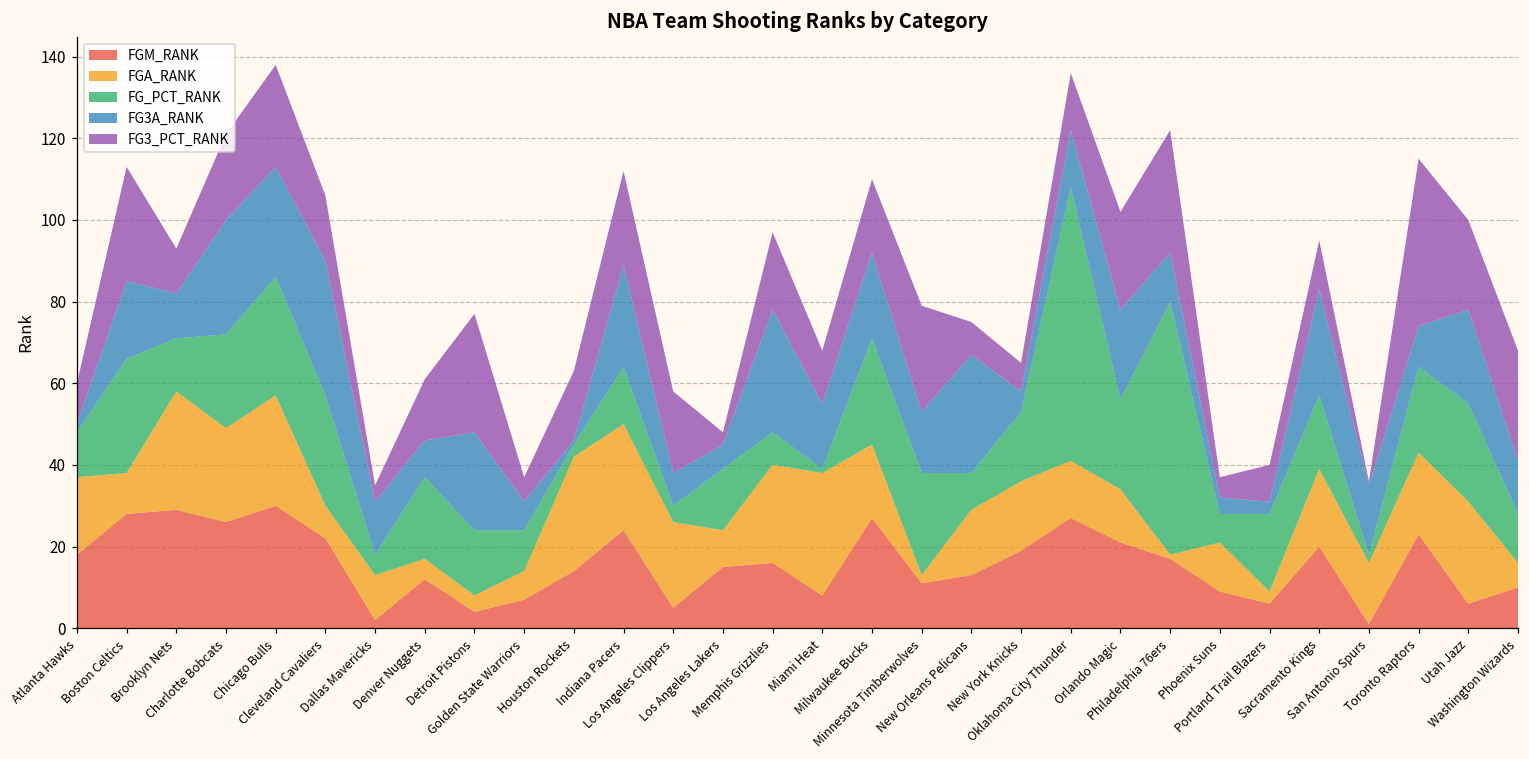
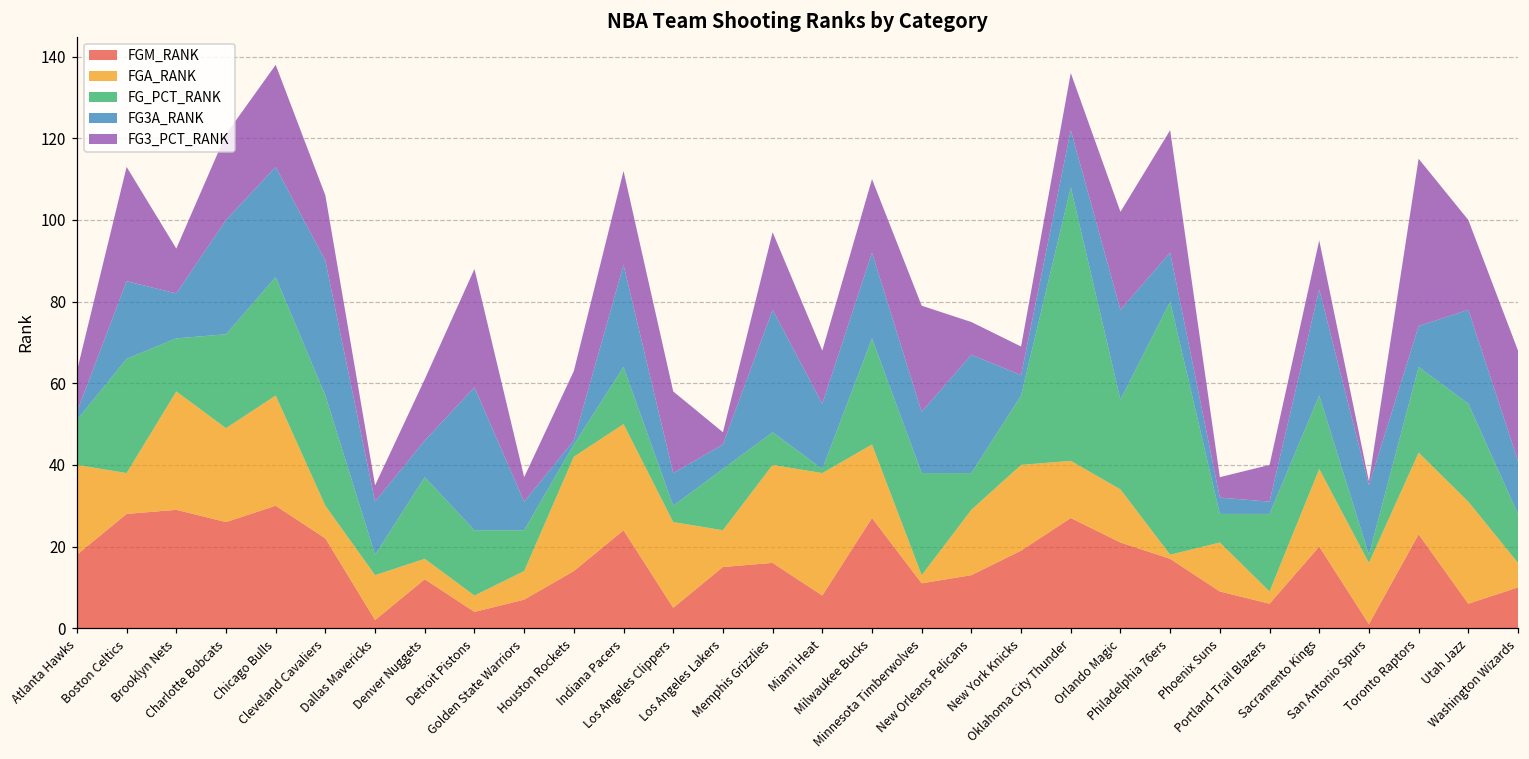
  {
    "FGM_RANK": {
      "Atlanta Hawks": 18,
      "Boston Celtics": 28,
      "Brooklyn Nets": 29,
      "Charlotte Bobcats": 26,
      "Chicago Bulls": 30,
      "Cleveland Cavaliers": 22,
      "Dallas Mavericks": 2,
      "Denver Nuggets": 12,
      "Detroit Pistons": 4,
      "Golden State Warriors": 7,
      "Houston Rockets": 14,
      "Indiana Pacers": 24,
      "Los Angeles Clippers": 5,
      "Los Angeles Lakers": 15,
      "Memphis Grizzlies": 16,
      "Miami Heat": 8,
      "Milwaukee Bucks": 27,
      "Minnesota Timberwolves": 11,
      "New Orleans Pelicans": 13,
      "New York Knicks": 19,
      "Oklahoma City Thunder": 27,
      "Orlando Magic": 21,
      "Philadelphia 76ers": 17,
      "Phoenix Suns": 9,
      "Portland Trail Blazers": 6,
      "Sacramento Kings": 20,
      "San Antonio Spurs": 1,
      "Toronto Raptors": 23,
      "Utah Jazz": 6,
      "Washington Wizards": 10
    },
    "FGA_RANK": {
-     "Atlanta Hawks": 19,
+     "Atlanta Hawks": 22,
      "Boston Celtics": 10,
      "Brooklyn Nets": 29,
      "Charlotte Bobcats": 23,
      "Chicago Bulls": 27,
      "Cleveland Cavaliers": 8,
      "Dallas Mavericks": 11,
      "Denver Nuggets": 5,
      "Detroit Pistons": 4,
      "Golden State Warriors": 7,
      "Houston Rockets": 28,
      "Indiana Pacers": 26,
      "Los Angeles Clippers": 21,
      "Los Angeles Lakers": 9,
      "Memphis Grizzlies": 24,
      "Miami Heat": 30,
      "Milwaukee Bucks": 18,
      "Minnesota Timberwolves": 2,
      "New Orleans Pelicans": 16,
-     "New York Knicks": 17,
+     "New York Knicks": 21,
      "Oklahoma City Thunder": 14,
      "Orlando Magic": 13,
      "Philadelphia 76ers": 1,
      "Phoenix Suns": 12,
      "Portland Trail Blazers": 3,
      "Sacramento Kings": 19,
      "San Antonio Spurs": 15,
      "Toronto Raptors": 20,
      "Utah Jazz": 25,
      "Washington Wizards": 6
    },
    "FG_PCT_RANK": {
      "Atlanta Hawks": 11,
      "Boston Celtics": 28,
      "Brooklyn Nets": 13,
      "Charlotte Bobcats": 23,
      "Chicago Bulls": 29,
      "Cleveland Cavaliers": 27,
      "Dallas Mavericks": 5,
      "Denver Nuggets": 20,
      "Detroit Pistons": 16,
      "Golden State Warriors": 10,
      "Houston Rockets": 3,
      "Indiana Pacers": 14,
      "Los Angeles Clippers": 4,
      "Los Angeles Lakers": 15,
      "Memphis Grizzlies": 8,
      "Miami Heat": 1,
      "Milwaukee Bucks": 26,
      "Minnesota Timberwolves": 25,
      "New Orleans Pelicans": 9,
      "New York Knicks": 17,
      "Oklahoma City Thunder": 67,
      "Orlando Magic": 22,
      "Philadelphia 76ers": 62,
      "Phoenix Suns": 7,
      "Portland Trail Blazers": 19,
      "Sacramento Kings": 18,
      "San Antonio Spurs": 2,
      "Toronto Raptors": 21,
      "Utah Jazz": 24,
      "Washington Wizards": 12
    },
    "FG3A_RANK": {
      "Atlanta Hawks": 2,
      "Boston Celtics": 19,
      "Brooklyn Nets": 11,
      "Charlotte Bobcats": 28,
      "Chicago Bulls": 27,
      "Cleveland Cavaliers": 33,
      "Dallas Mavericks": 13,
      "Denver Nuggets": 9,
-     "Detroit Pistons": 24,
+     "Detroit Pistons": 35,
      "Golden State Warriors": 7,
      "Houston Rockets": 1,
      "Indiana Pacers": 25,
      "Los Angeles Clippers": 8,
      "Los Angeles Lakers": 6,
      "Memphis Grizzlies": 30,
      "Miami Heat": 16,
      "Milwaukee Bucks": 21,
      "Minnesota Timberwolves": 15,
      "New Orleans Pelicans": 29,
      "New York Knicks": 5,
      "Oklahoma City Thunder": 14,
      "Orlando Magic": 22,
      "Philadelphia 76ers": 12,
      "Phoenix Suns": 4,
      "Portland Trail Blazers": 3,
      "Sacramento Kings": 26,
      "San Antonio Spurs": 17,
      "Toronto Raptors": 10,
      "Utah Jazz": 23,
      "Washington Wizards": 13
    },
    "FG3_PCT_RANK": {
      "Atlanta Hawks": 10,
      "Boston Celtics": 28,
      "Brooklyn Nets": 11,
      "Chicago Bulls": 25,
      "Cleveland Cavaliers": 16,
      "Dallas Mavericks": 4,
      "Denver Nuggets": 15,
      "Detroit Pistons": 29,
      "Golden State Warriors": 6,
      "Houston Rockets": 17,
      "Indiana Pacers": 23,
      "Los Angeles Clippers": 20,
      "Los Angeles Lakers": 3,
      "Memphis Grizzlies": 19,
      "Miami Heat": 13,
      "Milwaukee Bucks": 18,
      "Minnesota Timberwolves": 26,
      "New Orleans Pelicans": 8,
      "New York Knicks": 7,
      "Oklahoma City Thunder": 14,
      "Orlando Magic": 24,
      "Philadelphia 76ers": 30,
      "Phoenix Suns": 5,
      "Portland Trail Blazers": 9,
      "Sacramento Kings": 12,
      "San Antonio Spurs": 1,
      "Toronto Raptors": 41,
      "Utah Jazz": 22,
      "Washington Wizards": 27
    }
  }
